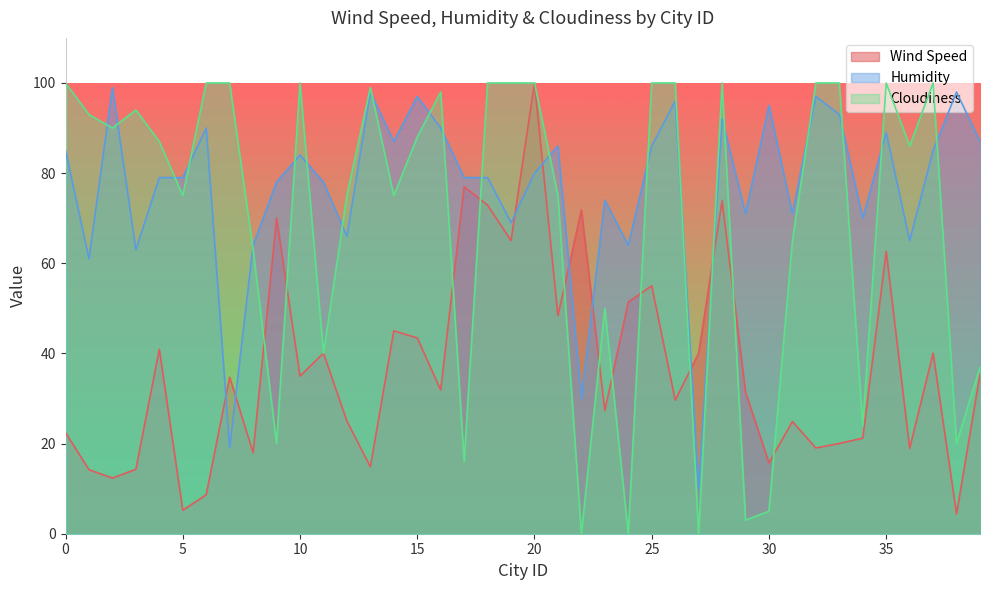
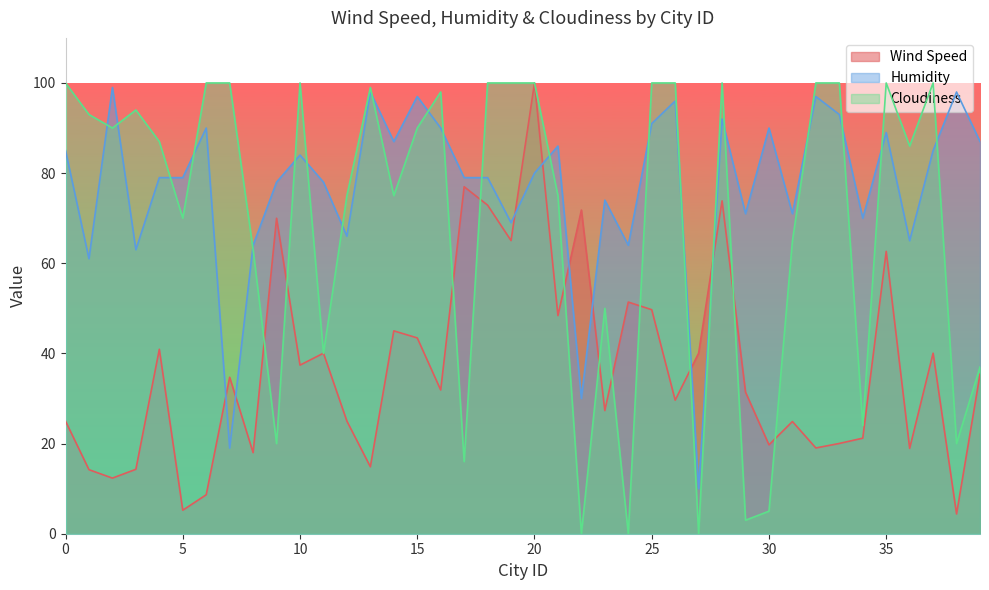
  {
    "Wind Speed": {
-     "0": 22,
+     "0": 25,
      "5": 5,
-     "10": 35,
+     "10": 37,
      "15": 43,
-     "25": 55,
-     "30": 16,
+     "25": 50,
+     "30": 20,
      "35": 63
    },
    "Humidity": {
      "0": 85,
      "5": 79,
      "10": 84,
      "15": 97,
      "20": 80,
-     "25": 86,
-     "30": 95,
+     "25": 91,
+     "30": 90,
      "35": 89
    },
    "Cloudiness": {
      "0": 100,
-     "5": 75,
+     "5": 70,
      "10": 100,
-     "15": 88,
+     "15": 90,
      "25": 100,
      "30": 5
    }
  }
